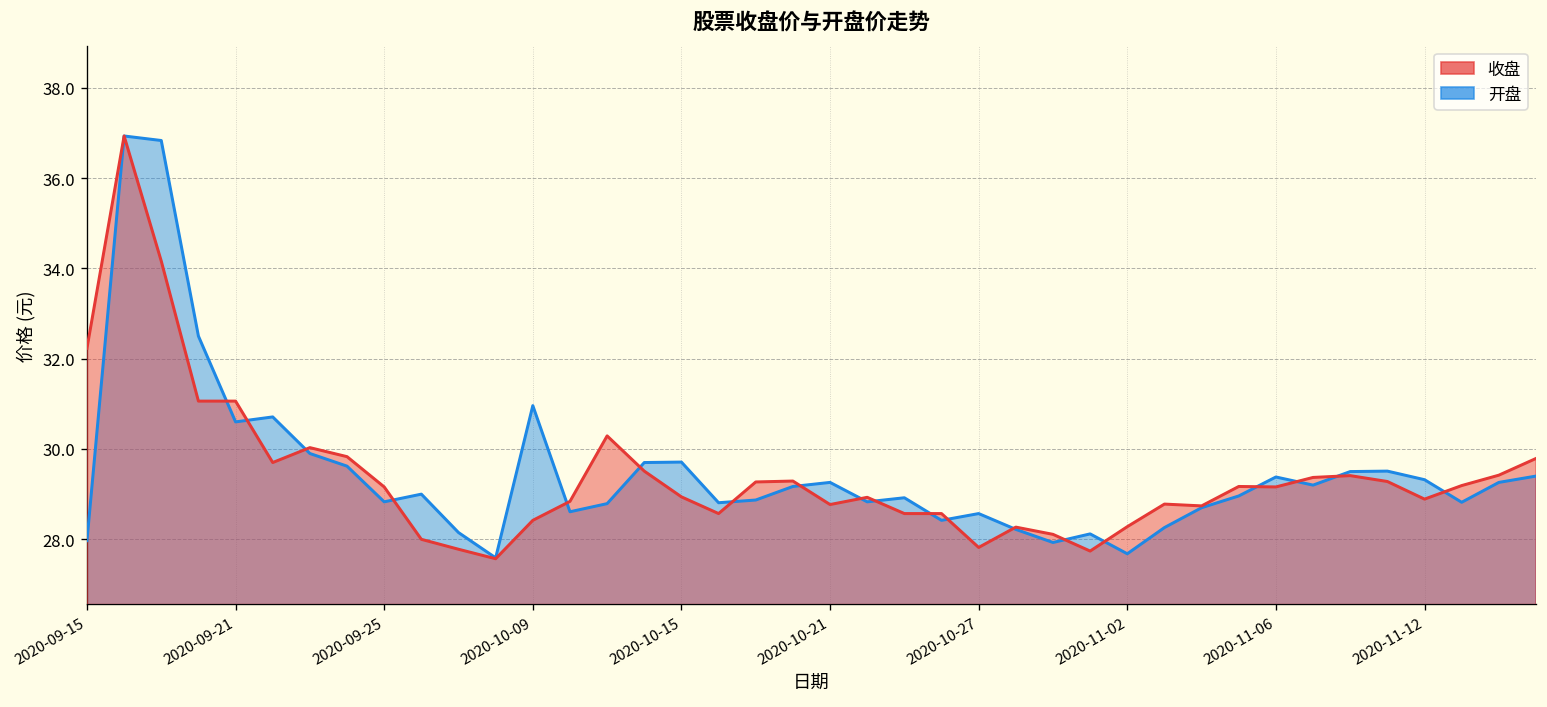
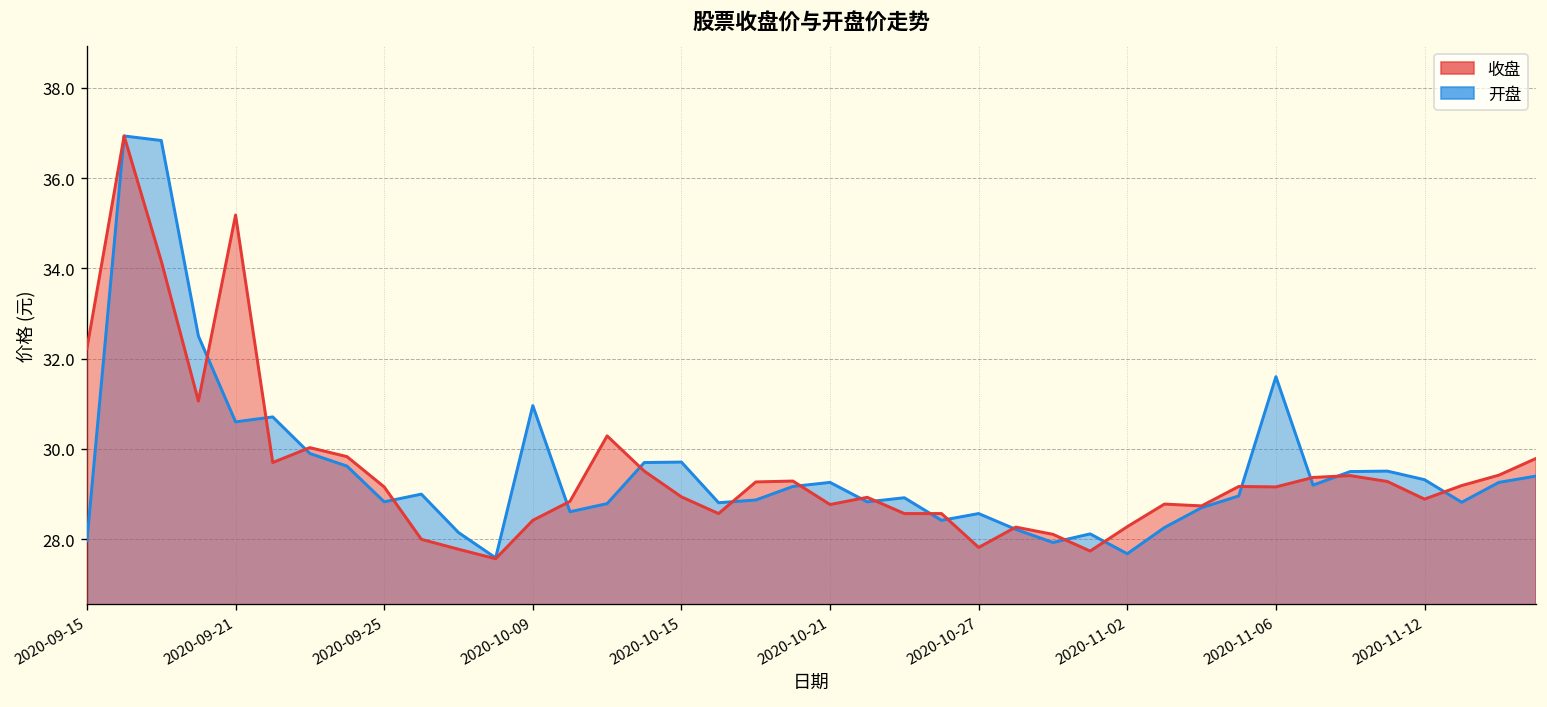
  {
    "收盘": {
      "2020-09-15": 32.2,
-     "2020-09-21": 31.1,
+     "2020-09-21": 35.2,
      "2020-09-25": 29.2,
      "2020-10-09": 28.4,
      "2020-10-15": 28.9,
      "2020-10-21": 28.8,
      "2020-10-27": 27.8,
      "2020-11-02": 28.3,
      "2020-11-06": 29.2,
      "2020-11-12": 28.9
    },
    "开盘": {
      "2020-09-15": 28.0,
      "2020-09-21": 30.6,
      "2020-09-25": 28.8,
      "2020-10-09": 31.0,
      "2020-10-15": 29.7,
      "2020-10-21": 29.3,
      "2020-10-27": 28.6,
      "2020-11-02": 27.7,
-     "2020-11-06": 29.4,
+     "2020-11-06": 31.6,
      "2020-11-12": 29.3
    }
  }
